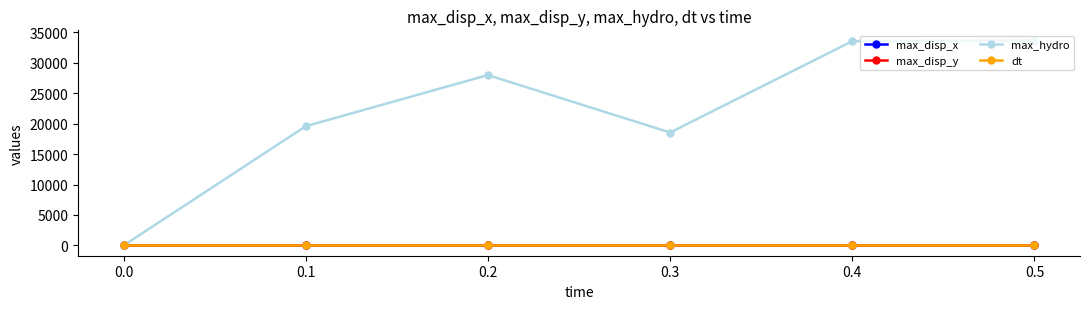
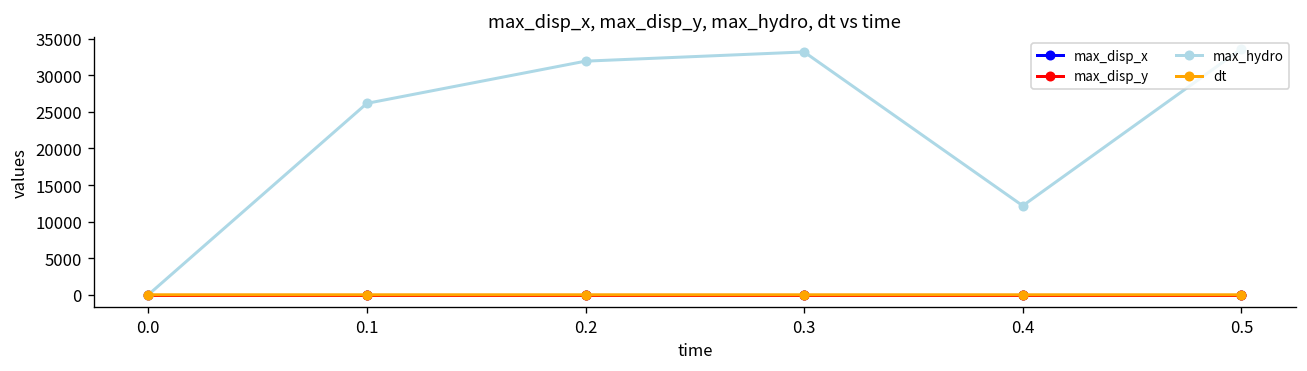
  {
    "dt": {
      "0.1": 0,
      "0.2": 0,
      "0.3": 0,
      "0.4": 0,
      "0.5": 0
    },
    "max_hydro": {
-     "0.1": 20000,
-     "0.2": 28000,
-     "0.3": 19000,
-     "0.4": 34000
+     "0.1": 26000,
+     "0.2": 32000,
+     "0.3": 33000,
+     "0.4": 12000
    }
  }
